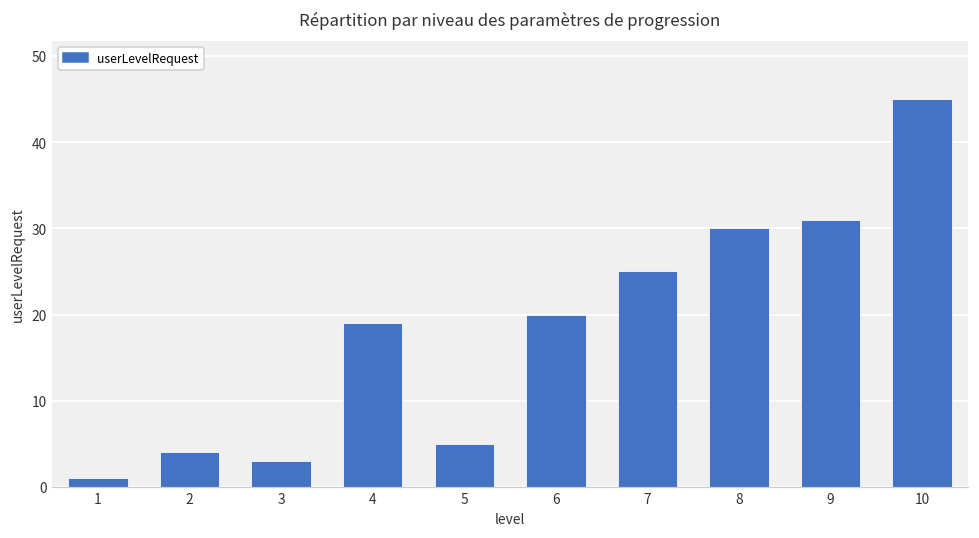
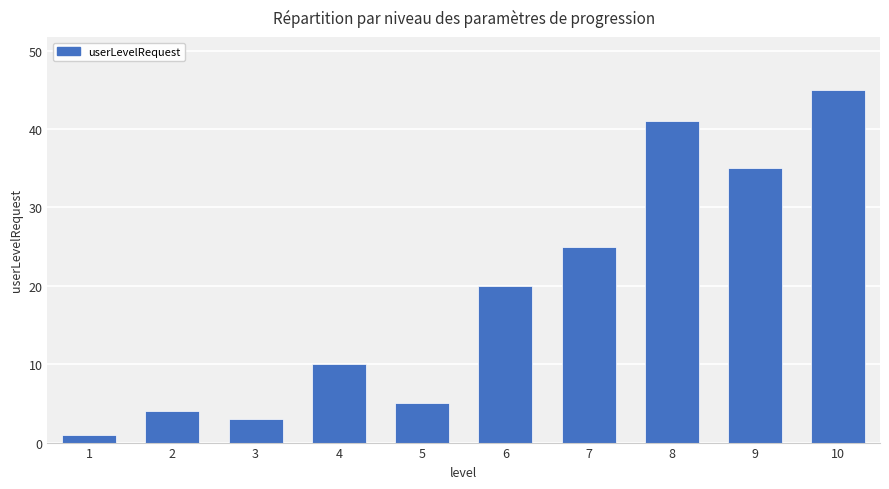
  {
    "1": 1,
    "2": 4,
    "3": 3,
-   "4": 19,
+   "4": 10,
    "5": 5,
    "6": 20,
    "7": 25,
-   "8": 30,
-   "9": 31,
+   "8": 41,
+   "9": 35,
    "10": 45
  }
